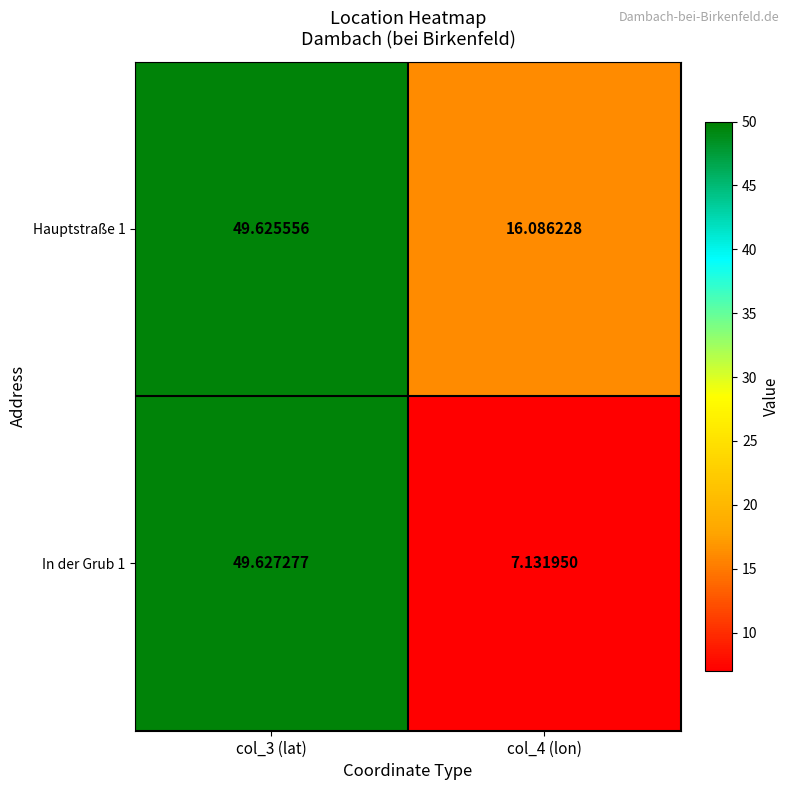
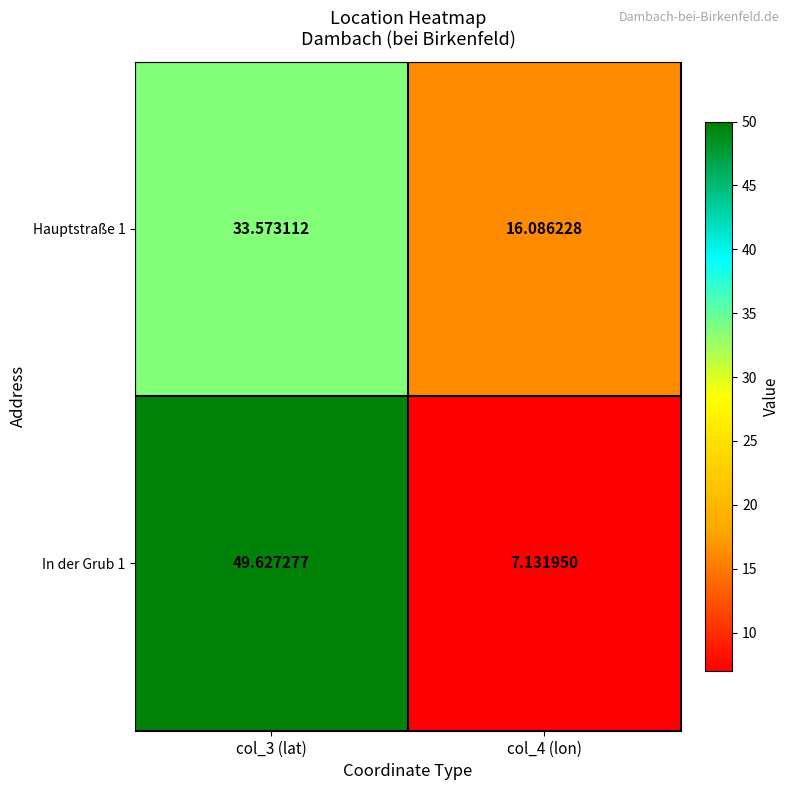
  {
    "Hauptstraße 1": {
-     "col_3 (lat)": 49.625556,
+     "col_3 (lat)": 33.573112,
      "col_4 (lon)": 16.086228
    },
    "In der Grub 1": {
      "col_3 (lat)": 49.627277,
      "col_4 (lon)": 7.131950
    }
  }
